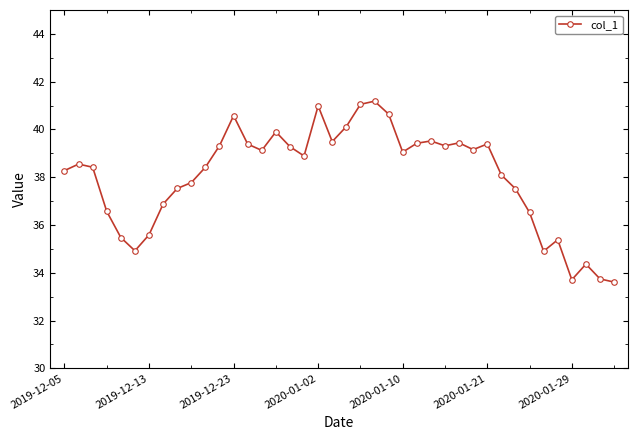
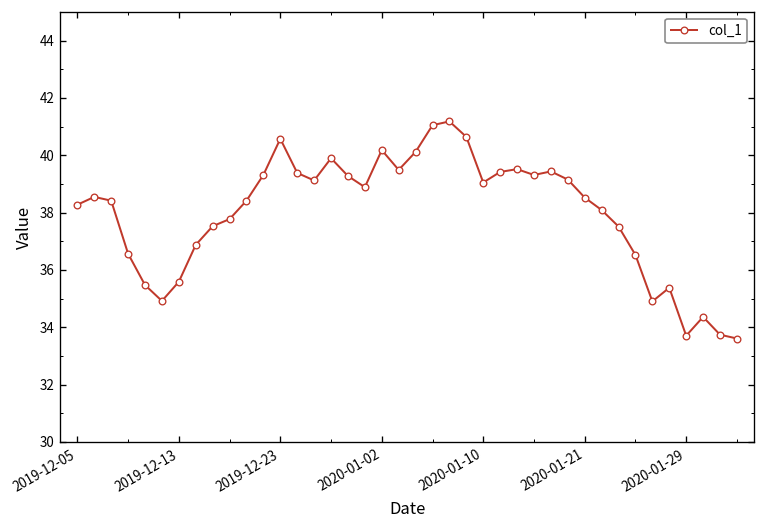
  {
    "2019-12-05": 38.3,
    "2019-12-13": 35.6,
    "2019-12-23": 40.6,
-   "2020-01-02": 41.0,
+   "2020-01-02": 40.2,
    "2020-01-10": 39.1,
-   "2020-01-21": 39.4,
+   "2020-01-21": 38.5,
    "2020-01-29": 33.7
  }
